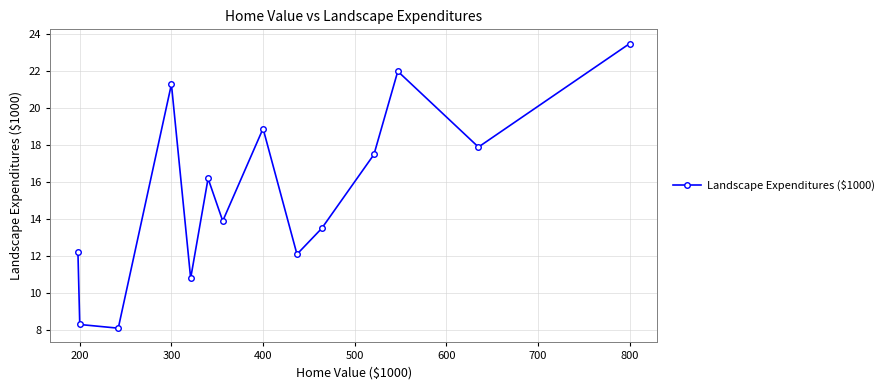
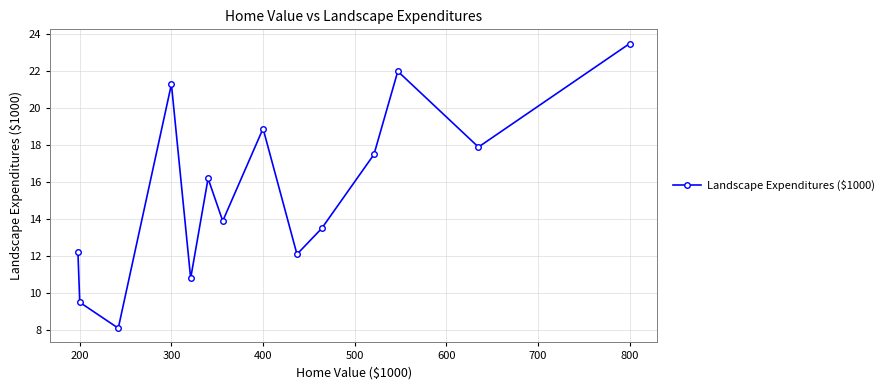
  {
-   "200": 8.3,
+   "200": 9.5,
    "300": 21.3,
    "400": 18.9,
    "800": 23.5
  }
